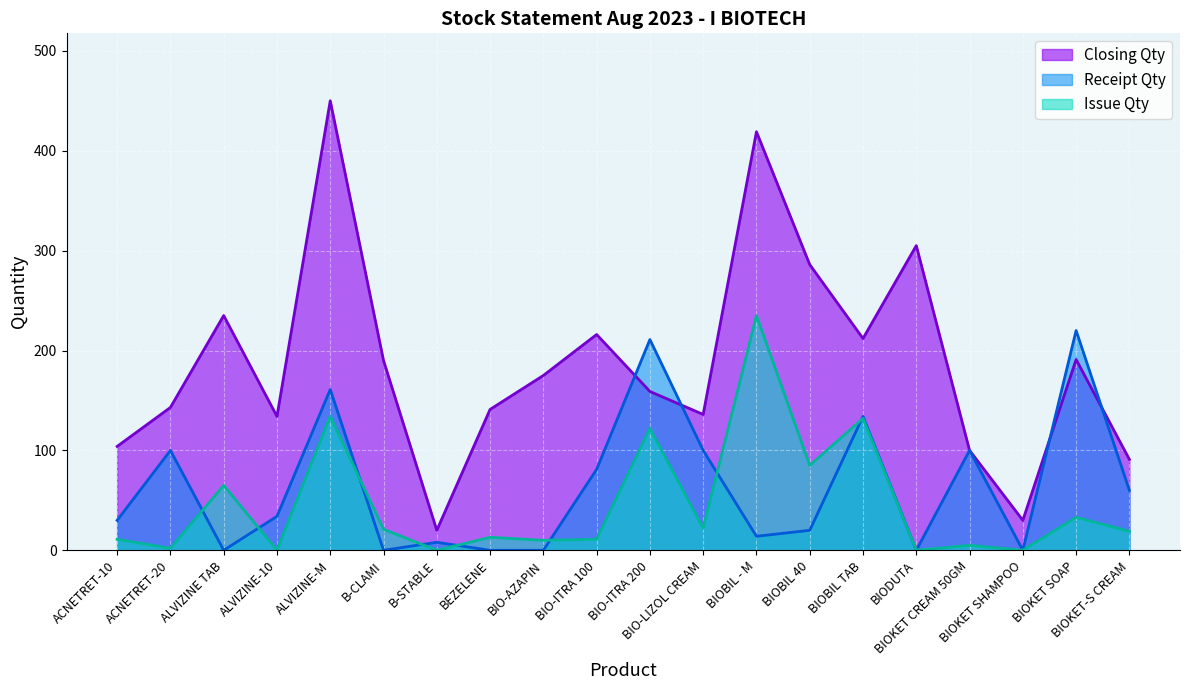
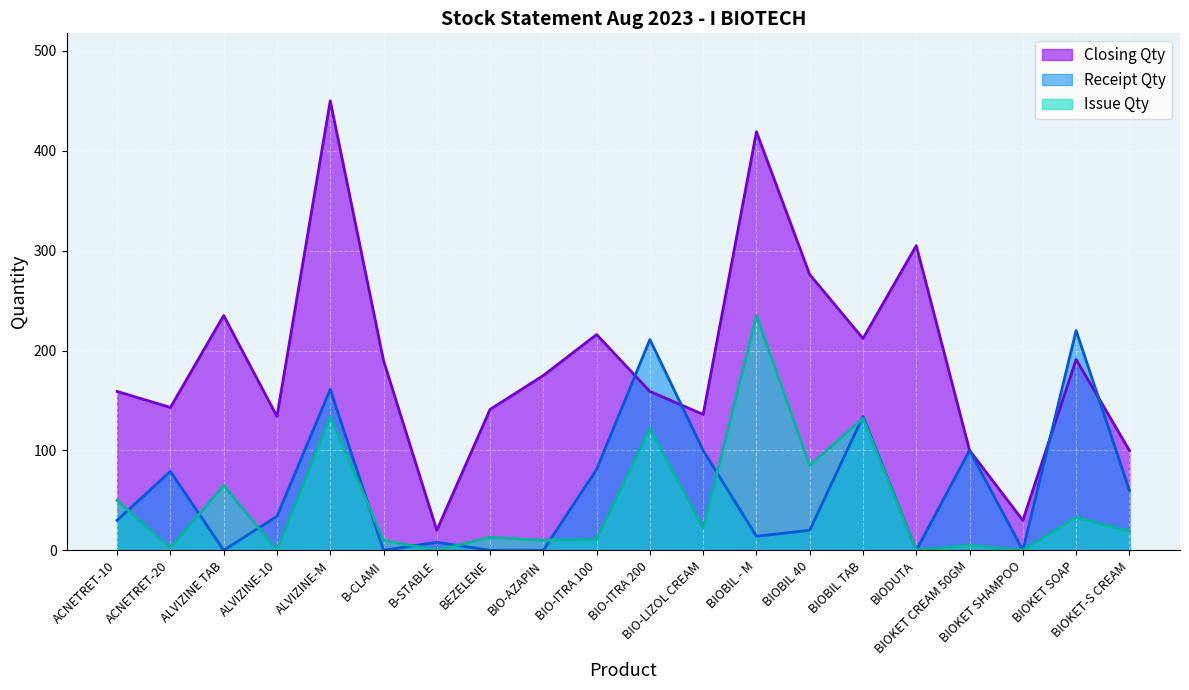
  {
    "Closing Qty": {
-     "ACNETRET-10": 100,
+     "ACNETRET-10": 160,
      "ACNETRET-20": 140,
      "ALVIZINE TAB": 240,
      "ALVIZINE-10": 130,
      "ALVIZINE-M": 450,
      "B-CLAMI": 190,
      "B-STABLE": 20,
      "BEZELENE": 140,
      "BIO-AZAPIN": 180,
      "BIO-ITRA 100": 220,
      "BIO-ITRA 200": 160,
      "BIO-LIZOL CREAM": 140,
      "BIOBIL - M": 420,
-     "BIOBIL 40": 290,
+     "BIOBIL 40": 280,
      "BIOBIL TAB": 210,
      "BIODUTA": 310,
      "BIOKET SHAMPOO": 30,
      "BIOKET SOAP": 190,
-     "BIOKET-S CREAM": 90
+     "BIOKET-S CREAM": 100
    },
    "Receipt Qty": {
      "ACNETRET-10": 30,
-     "ACNETRET-20": 100,
+     "ACNETRET-20": 80,
      "ALVIZINE TAB": 0,
      "ALVIZINE-10": 30,
      "ALVIZINE-M": 160,
      "B-CLAMI": 0,
      "B-STABLE": 10,
      "BEZELENE": 0,
      "BIO-AZAPIN": 0,
      "BIO-ITRA 100": 80,
      "BIO-ITRA 200": 210,
      "BIO-LIZOL CREAM": 100,
      "BIOBIL - M": 10,
      "BIOBIL 40": 20,
      "BIOKET SOAP": 220,
      "BIOKET-S CREAM": 60
    },
    "Issue Qty": {
-     "ACNETRET-10": 10,
+     "ACNETRET-10": 50,
      "ACNETRET-20": 0,
      "ALVIZINE TAB": 70,
      "ALVIZINE-10": 0,
      "ALVIZINE-M": 130,
-     "B-CLAMI": 20,
+     "B-CLAMI": 10,
      "B-STABLE": 0,
      "BEZELENE": 10,
      "BIO-AZAPIN": 10,
      "BIO-ITRA 100": 10,
      "BIO-ITRA 200": 120,
      "BIO-LIZOL CREAM": 20,
      "BIOBIL - M": 240,
      "BIOBIL 40": 90,
      "BIOKET CREAM 50GM": 10,
      "BIOKET SOAP": 30,
      "BIOKET-S CREAM": 20
    }
  }
